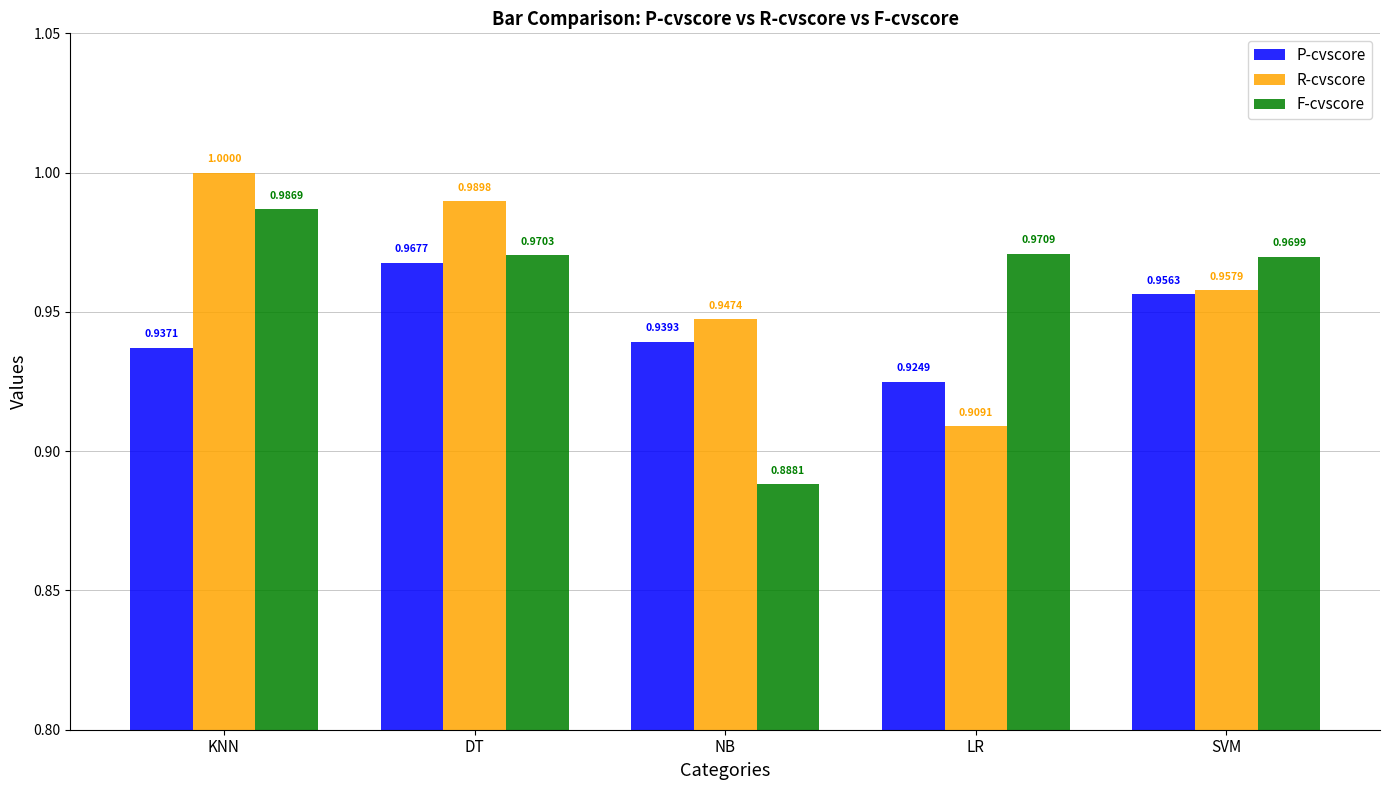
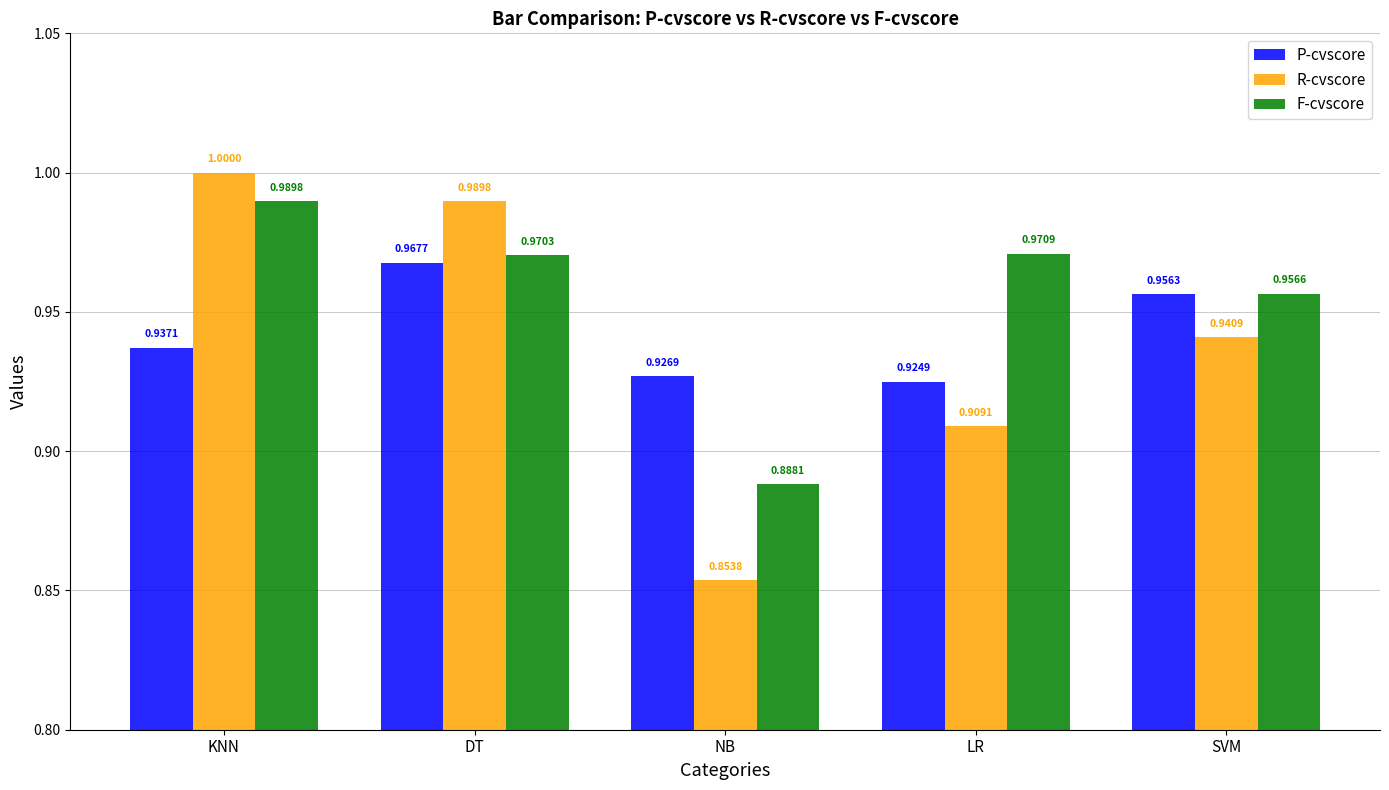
  {
    "P-cvscore": {
      "KNN": 0.9371,
      "DT": 0.9677,
-     "NB": 0.9393,
+     "NB": 0.9269,
      "LR": 0.9249,
      "SVM": 0.9563
    },
    "R-cvscore": {
      "KNN": 1.0000,
      "DT": 0.9898,
-     "NB": 0.9474,
+     "NB": 0.8538,
      "LR": 0.9091,
-     "SVM": 0.9579
+     "SVM": 0.9409
    },
    "F-cvscore": {
-     "KNN": 0.9869,
+     "KNN": 0.9898,
      "DT": 0.9703,
      "NB": 0.8881,
      "LR": 0.9709,
-     "SVM": 0.9699
+     "SVM": 0.9566
    }
  }
